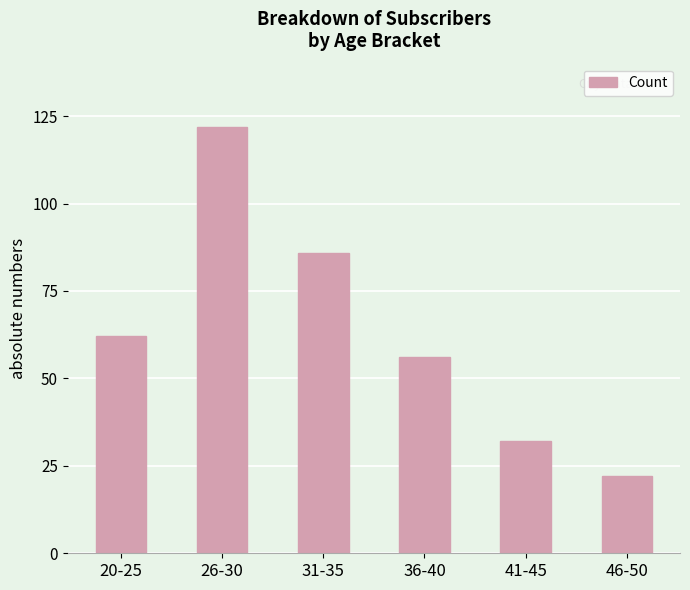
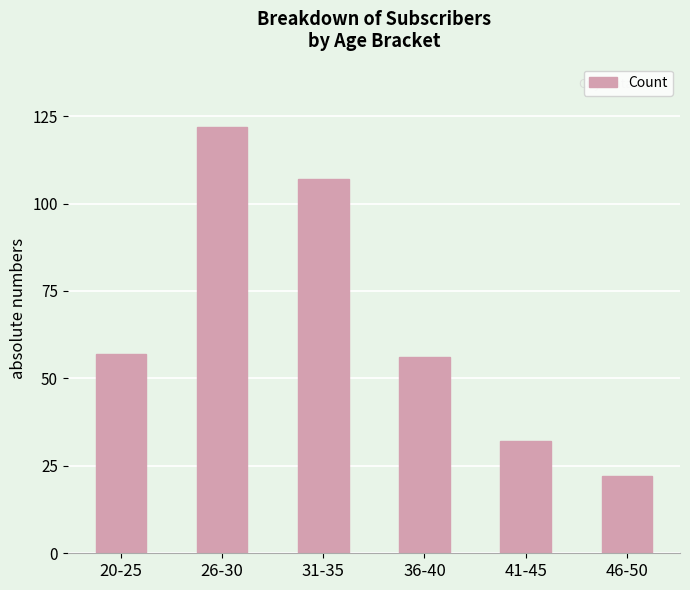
  {
-   "20-25": 62,
+   "20-25": 57,
    "26-30": 122,
-   "31-35": 86,
+   "31-35": 107,
    "36-40": 56,
    "41-45": 32,
    "46-50": 22
  }
